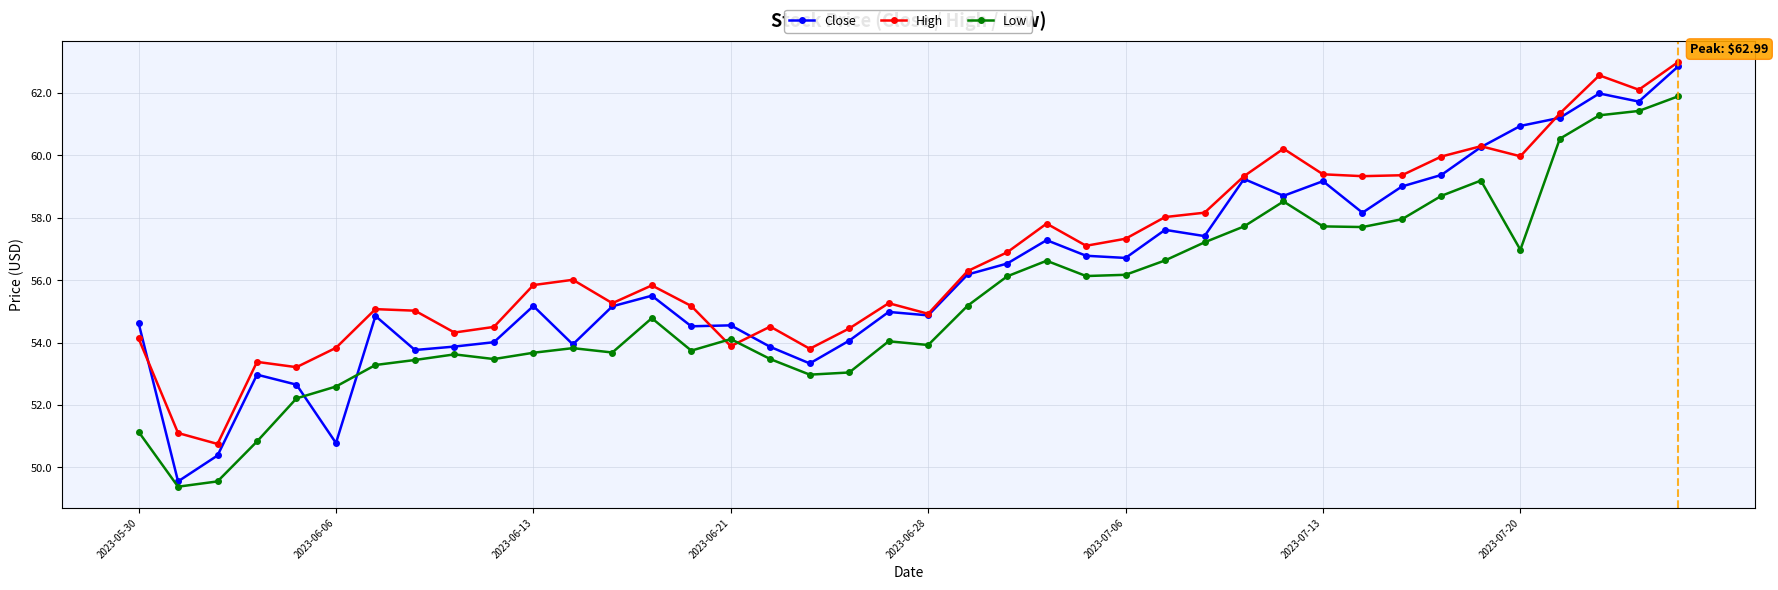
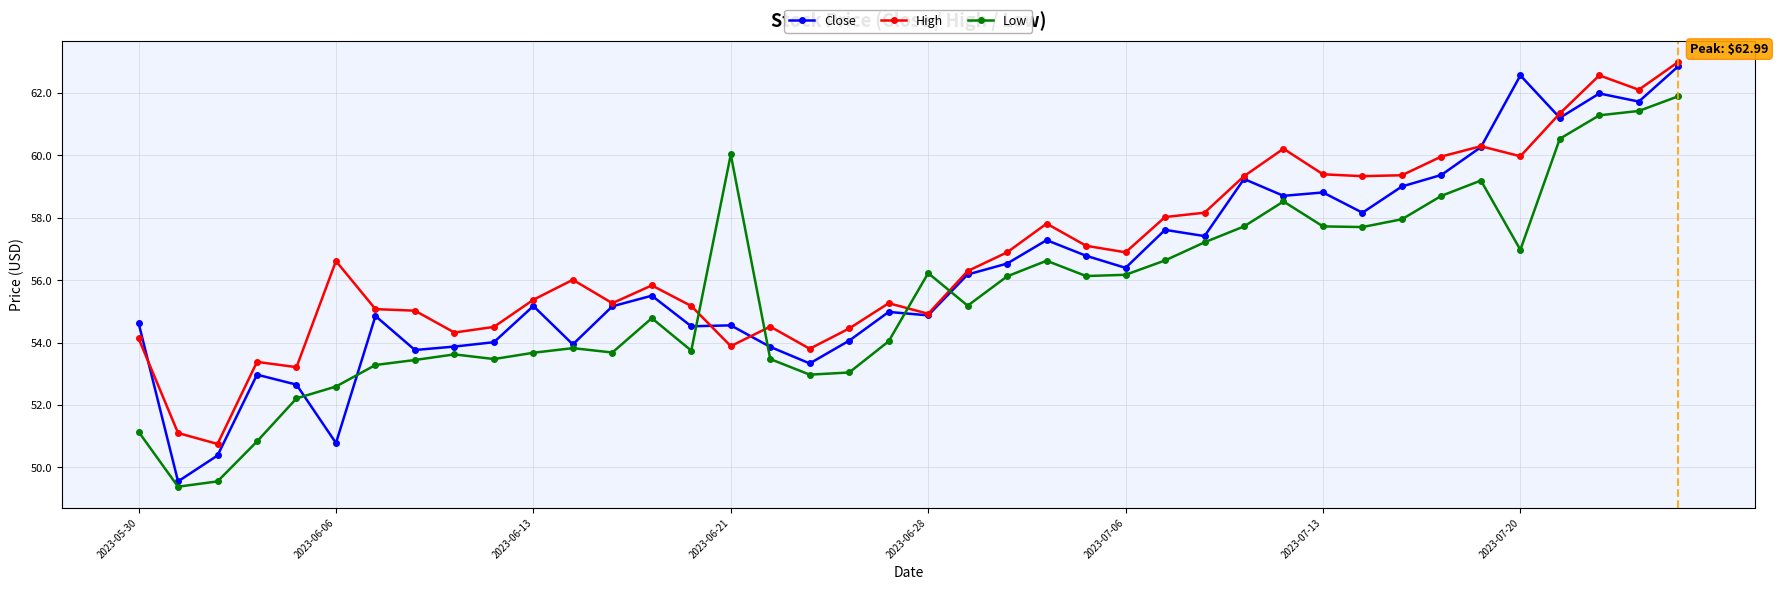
  {
    "Close": {
      "2023-05-30": 54.6,
      "2023-06-06": 50.8,
      "2023-06-13": 55.2,
      "2023-06-21": 54.5,
-     "2023-07-06": 56.7,
-     "2023-07-13": 59.2,
-     "2023-07-20": 60.9
+     "2023-07-06": 56.4,
+     "2023-07-13": 58.8,
+     "2023-07-20": 62.6
    },
    "High": {
      "2023-05-30": 54.1,
-     "2023-06-06": 53.8,
-     "2023-06-13": 55.8,
+     "2023-06-06": 56.6,
+     "2023-06-13": 55.4,
      "2023-06-21": 53.9,
-     "2023-07-06": 57.3,
+     "2023-07-06": 56.9,
      "2023-07-13": 59.4,
      "2023-07-20": 60.0
    },
    "Low": {
      "2023-05-30": 51.1,
      "2023-06-06": 52.6,
      "2023-06-13": 53.7,
-     "2023-06-21": 54.1,
-     "2023-06-28": 53.9,
+     "2023-06-21": 60.0,
+     "2023-06-28": 56.2,
      "2023-07-06": 56.2,
      "2023-07-13": 57.7,
      "2023-07-20": 57.0
    }
  }
